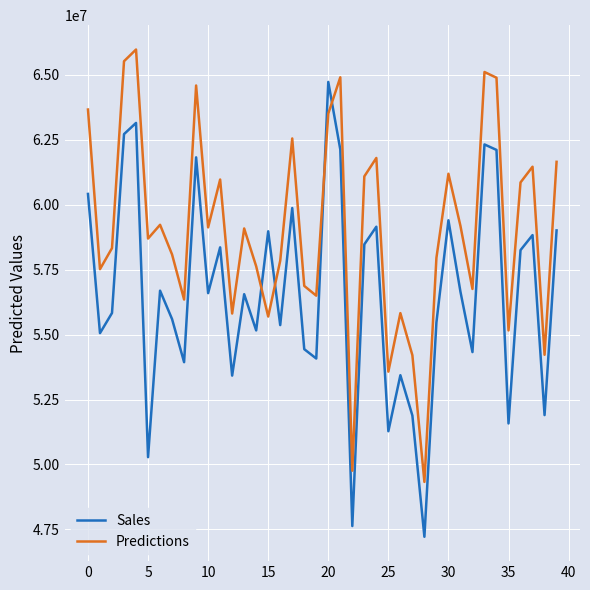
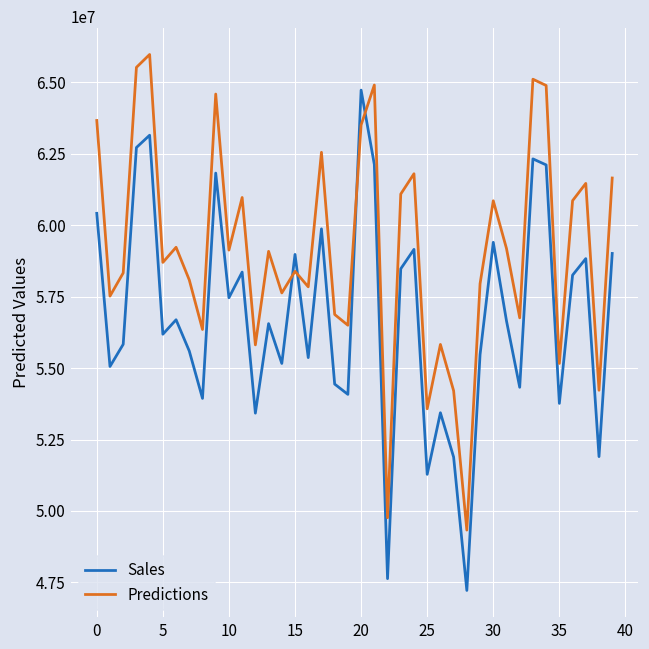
  {
    "Sales": {
      "0": 60400000,
-     "5": 50300000,
-     "10": 56600000,
+     "5": 56200000,
+     "10": 57500000,
      "15": 59000000,
      "20": 64700000,
      "25": 51300000,
      "30": 59400000,
-     "35": 51600000
+     "35": 53800000
    },
    "Predictions": {
      "0": 63700000,
      "5": 58700000,
      "10": 59100000,
-     "15": 55700000,
+     "15": 58400000,
      "20": 63500000,
      "25": 53600000,
-     "30": 61200000,
+     "30": 60900000,
      "35": 55200000
    }
  }
